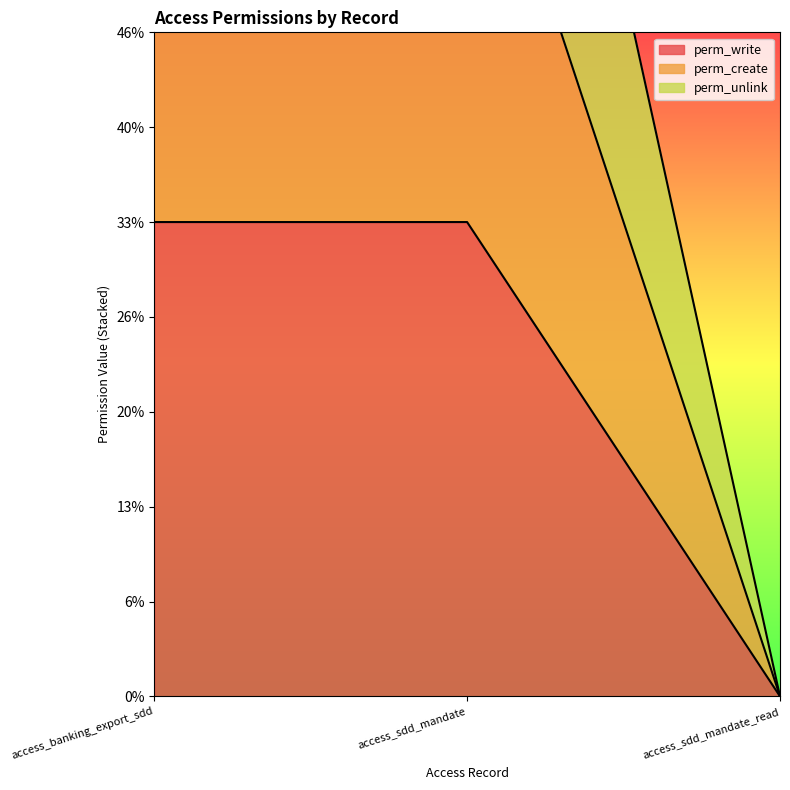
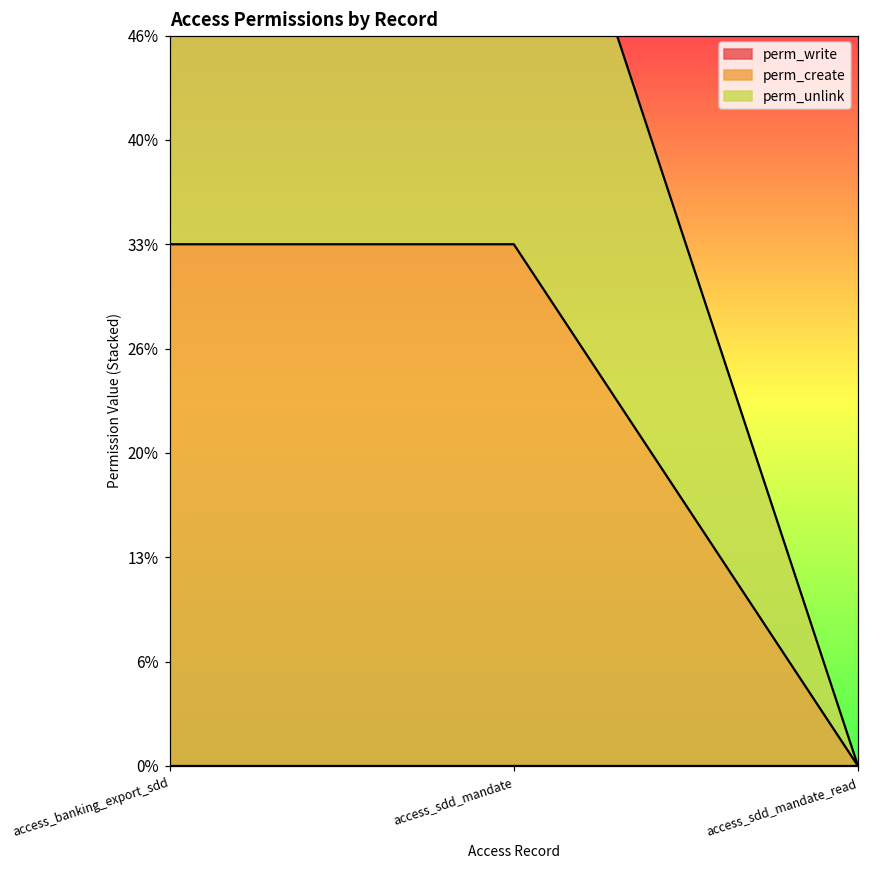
  {
    "perm_write": {
-     "access_banking_export_sdd": "32.9%",
-     "access_sdd_mandate": "32.9%"
+     "access_banking_export_sdd": "0.0%",
+     "access_sdd_mandate": "0.0%"
    }
  }
